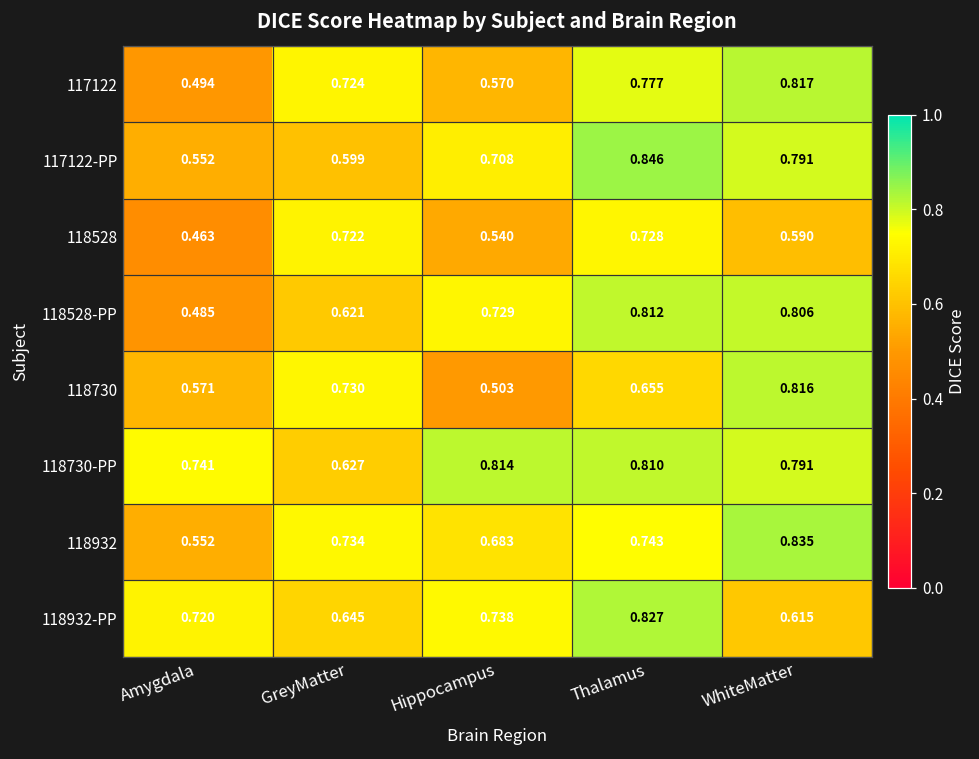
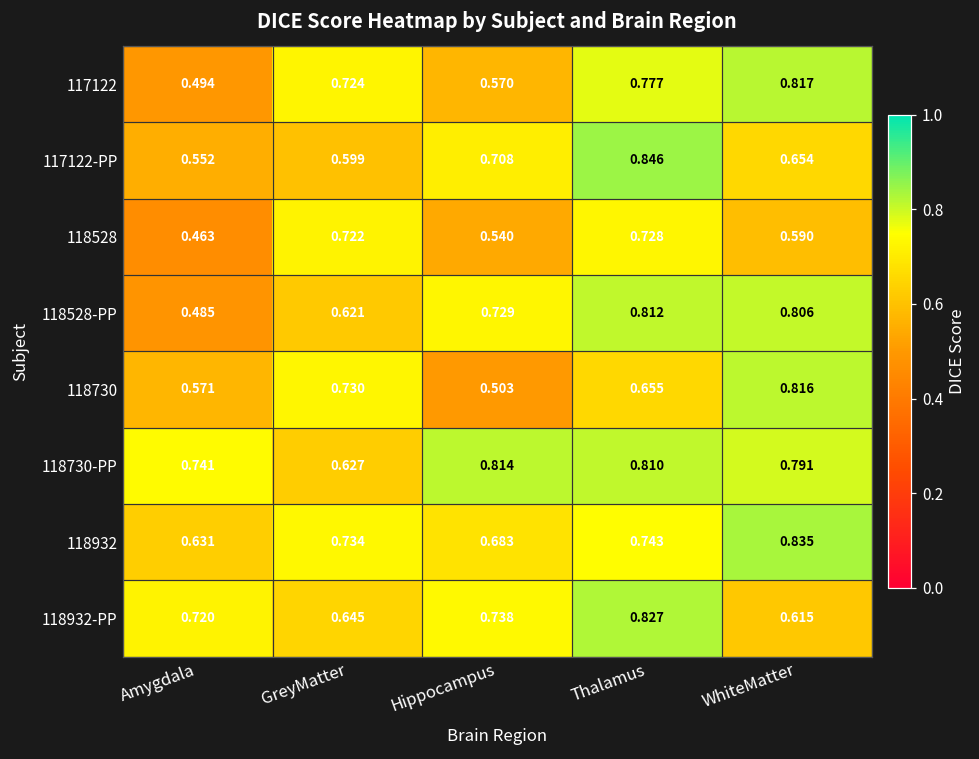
  {
    "117122": {
      "Amygdala": 0.494,
      "GreyMatter": 0.724,
      "Hippocampus": 0.570,
      "Thalamus": 0.777,
      "WhiteMatter": 0.817
    },
    "117122-PP": {
      "Amygdala": 0.552,
      "GreyMatter": 0.599,
      "Hippocampus": 0.708,
      "Thalamus": 0.846,
-     "WhiteMatter": 0.791
+     "WhiteMatter": 0.654
    },
    "118528": {
      "Amygdala": 0.463,
      "GreyMatter": 0.722,
      "Hippocampus": 0.540,
      "Thalamus": 0.728,
      "WhiteMatter": 0.590
    },
    "118528-PP": {
      "Amygdala": 0.485,
      "GreyMatter": 0.621,
      "Hippocampus": 0.729,
      "Thalamus": 0.812,
      "WhiteMatter": 0.806
    },
    "118730": {
      "Amygdala": 0.571,
      "GreyMatter": 0.730,
      "Hippocampus": 0.503,
      "Thalamus": 0.655,
      "WhiteMatter": 0.816
    },
    "118730-PP": {
      "Amygdala": 0.741,
      "GreyMatter": 0.627,
      "Hippocampus": 0.814,
      "Thalamus": 0.810,
      "WhiteMatter": 0.791
    },
    "118932": {
-     "Amygdala": 0.552,
+     "Amygdala": 0.631,
      "GreyMatter": 0.734,
      "Hippocampus": 0.683,
      "Thalamus": 0.743,
      "WhiteMatter": 0.835
    },
    "118932-PP": {
      "Amygdala": 0.720,
      "GreyMatter": 0.645,
      "Hippocampus": 0.738,
      "Thalamus": 0.827,
      "WhiteMatter": 0.615
    }
  }
